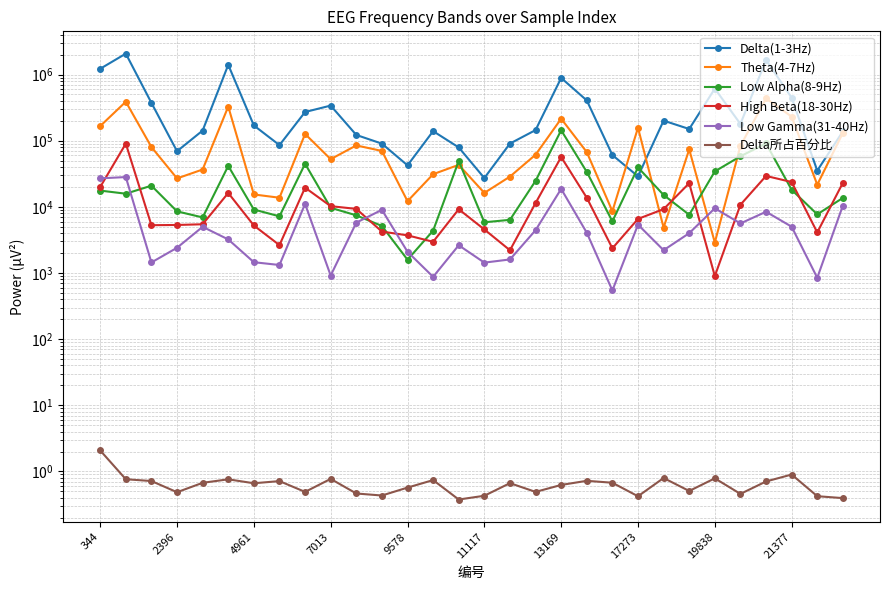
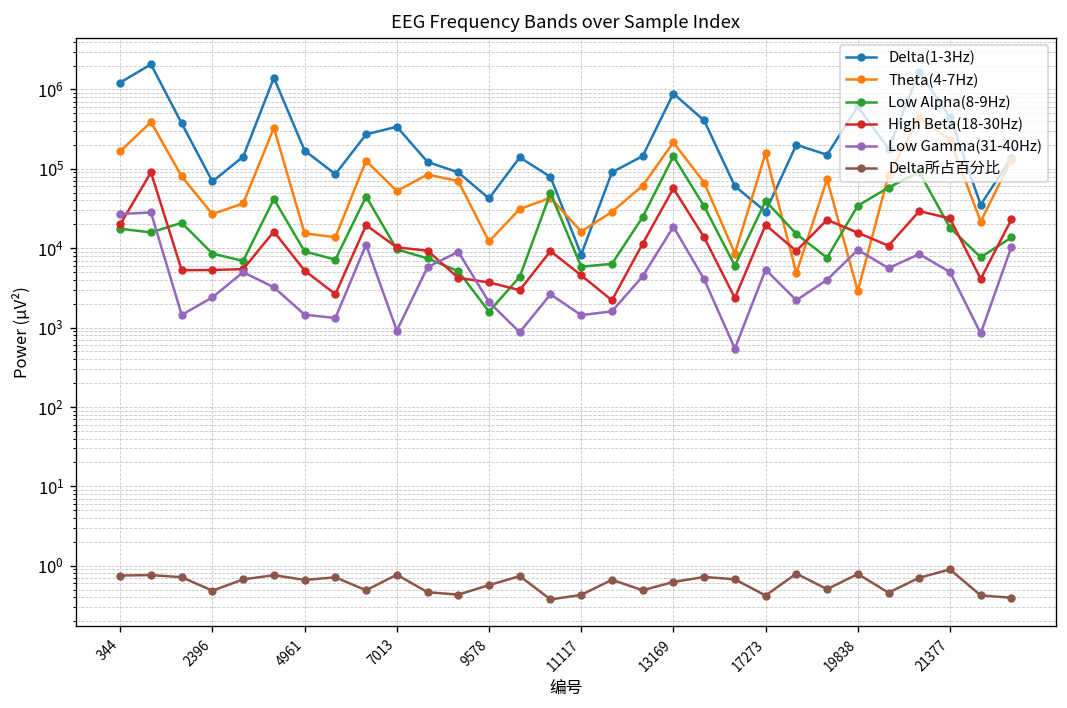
  {
    "Delta(1-3Hz)": {
      "344": 1200000,
      "2396": 70000,
      "4961": 170000,
      "7013": 300000,
      "9578": 40000,
-     "11117": 27000,
+     "11117": 8000,
      "13169": 900000,
      "17273": 30000
    },
    "Theta(4-7Hz)": {
      "344": 170000,
      "2396": 27000,
      "4961": 15000,
      "7013": 50000,
      "9578": 12000,
      "11117": 16000,
      "13169": 220000,
      "17273": 160000,
      "19838": 3000
    },
    "Low Alpha(8-9Hz)": {
      "344": 18000,
      "2396": 9000,
      "4961": 9000,
      "9578": 1600,
      "11117": 6000,
      "13169": 140000,
      "17273": 40000,
      "19838": 30000,
      "21377": 18000
    },
    "High Beta(18-30Hz)": {
      "344": 20000,
      "2396": 5000,
      "4961": 5000,
      "9578": 4000,
      "11117": 5000,
      "13169": 60000,
-     "17273": 7000,
-     "19838": 900,
+     "17273": 20000,
+     "19838": 16000,
      "21377": 24000
    },
    "Low Gamma(31-40Hz)": {
      "344": 27000,
      "2396": 2400,
      "4961": 1500,
      "7013": 900,
      "9578": 2100,
      "11117": 1400,
      "13169": 19000,
      "17273": 5000,
      "19838": 10000,
      "21377": 5000
    },
    "Delta所占百分比": {
-     "344": 2.1,
+     "344": 0.8,
      "2396": 0.5,
      "4961": 0.7,
      "7013": 0.8,
      "9578": 0.6,
      "11117": 0.4,
      "13169": 0.6,
      "17273": 0.4,
      "19838": 0.8,
      "21377": 0.9
    }
  }
